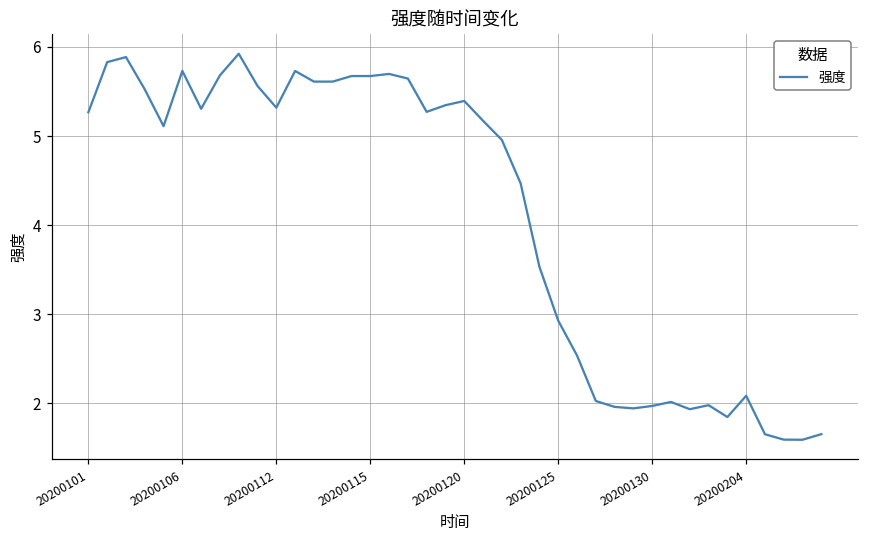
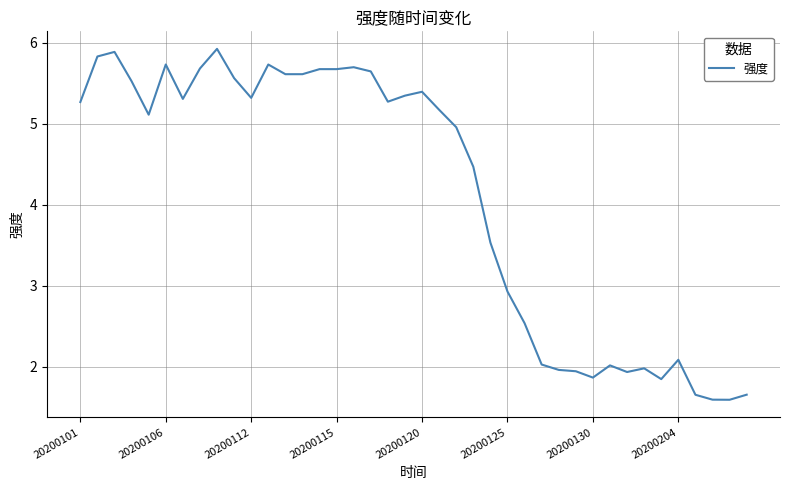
  {
    "20200101": 5.3,
    "20200106": 5.7,
    "20200112": 5.3,
    "20200120": 5.4,
    "20200125": 2.9,
-   "20200130": 2.0,
+   "20200130": 1.9,
    "20200204": 2.1
  }
